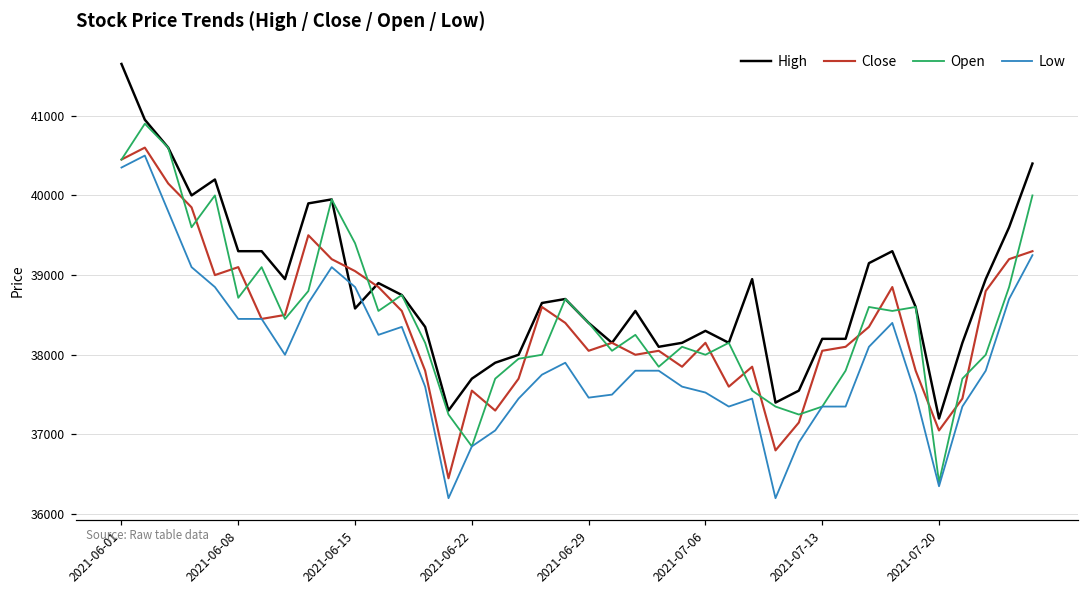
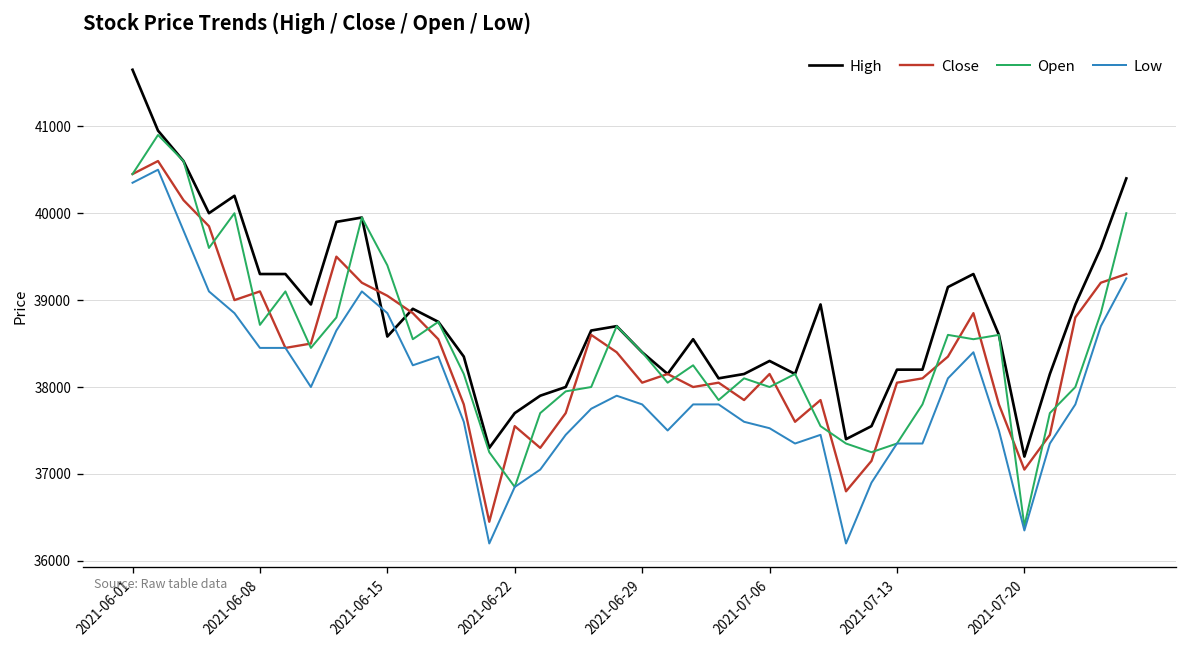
  {
    "High": {
      "2021-06-01": 41700,
      "2021-06-08": 39300,
      "2021-06-15": 38600,
      "2021-06-22": 37700,
      "2021-07-06": 38300,
      "2021-07-13": 38200,
      "2021-07-20": 37200
    },
    "Close": {
      "2021-06-08": 39100,
      "2021-06-15": 39100,
      "2021-06-22": 37600,
      "2021-06-29": 38100,
      "2021-07-06": 38200,
      "2021-07-13": 38100,
      "2021-07-20": 37100
    },
    "Open": {
      "2021-06-08": 38700,
      "2021-06-15": 39400,
      "2021-07-06": 38000,
      "2021-07-20": 36400
    },
    "Low": {
      "2021-06-01": 40400,
      "2021-06-08": 38500,
      "2021-06-15": 38900,
-     "2021-06-29": 37500,
+     "2021-06-29": 37800,
      "2021-07-06": 37500,
      "2021-07-20": 36400
    }
  }
